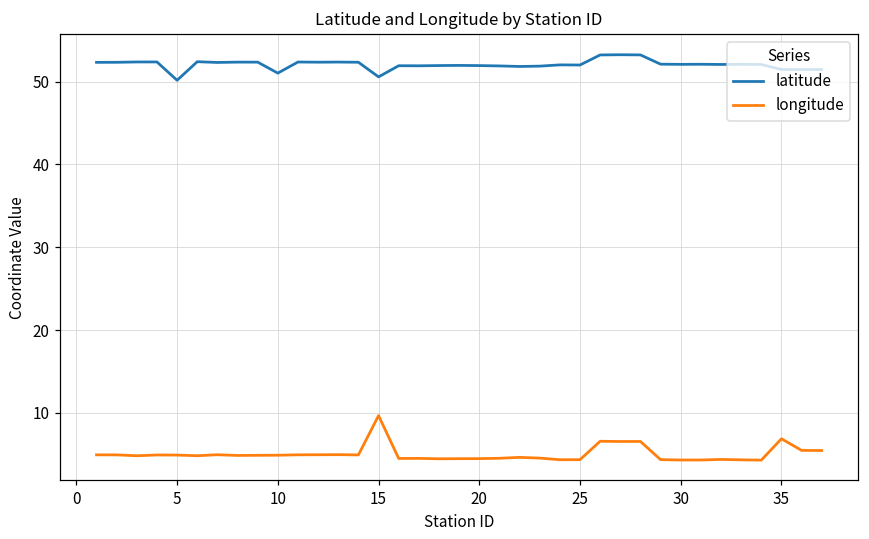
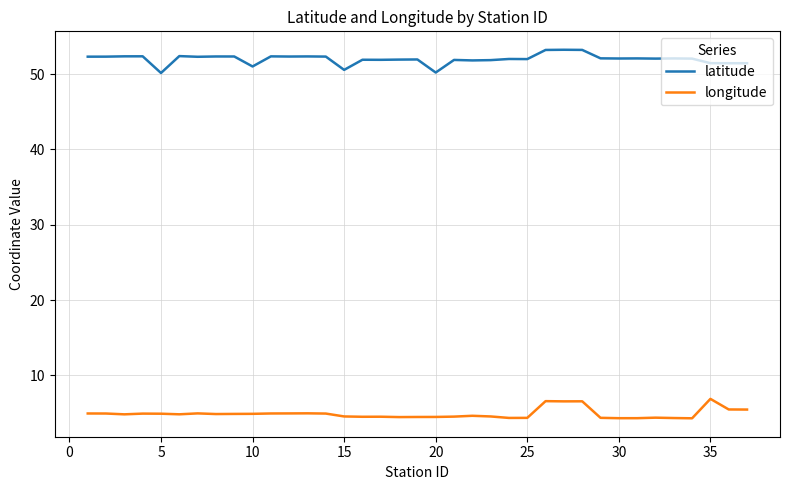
  {
    "latitude": {
      "5": 50,
      "10": 51,
      "15": 51,
-     "20": 52,
+     "20": 50,
      "25": 52,
      "30": 52
    },
    "longitude": {
      "5": 5,
      "10": 5,
-     "15": 10,
+     "15": 5,
      "20": 4,
      "25": 4,
      "30": 4,
      "35": 7
    }
  }
